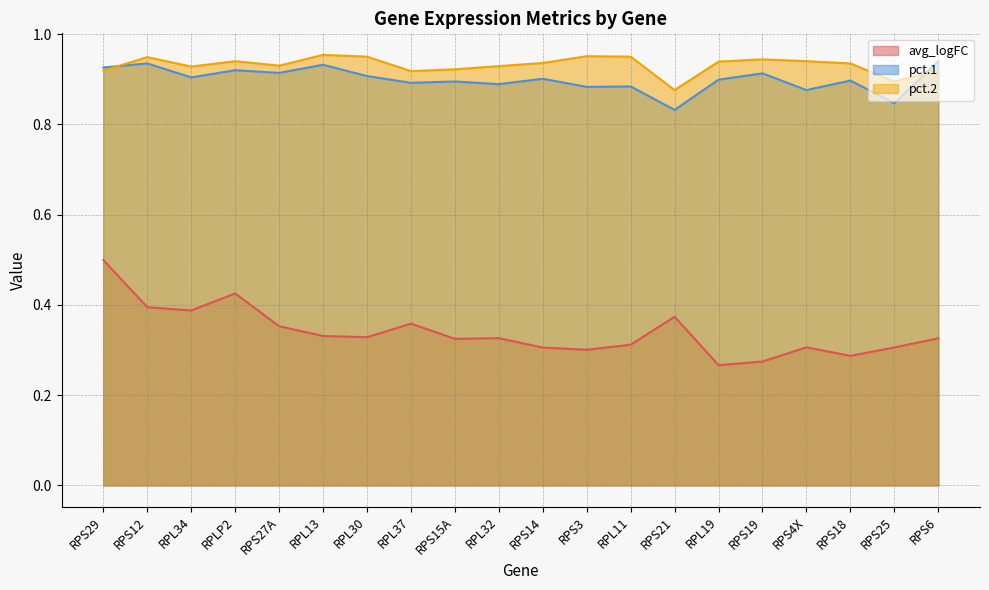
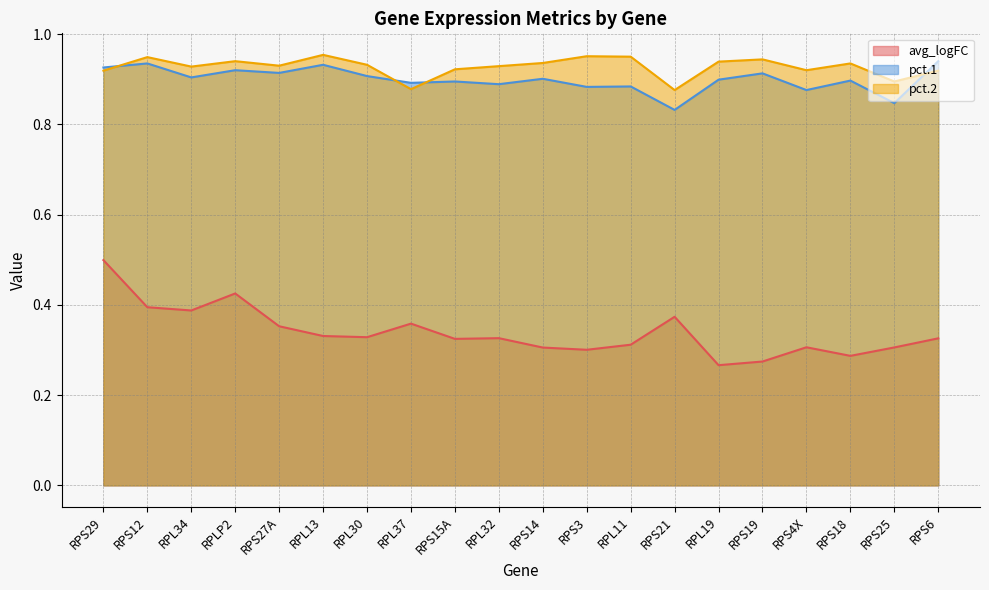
  {
    "avg_logFC": {
      "RPS29": 0.50,
      "RPS12": 0.39,
      "RPL34": 0.39,
      "RPLP2": 0.43,
      "RPS27A": 0.35,
      "RPL13": 0.33,
      "RPL30": 0.33,
      "RPL37": 0.36,
      "RPS15A": 0.32,
      "RPL32": 0.33,
      "RPS14": 0.31,
      "RPS3": 0.30,
      "RPL11": 0.31,
      "RPS21": 0.37,
      "RPL19": 0.27,
      "RPS19": 0.27,
      "RPS4X": 0.31,
      "RPS18": 0.29,
      "RPS25": 0.31,
      "RPS6": 0.33
    },
    "pct.1": {
      "RPS29": 0.93,
      "RPS12": 0.94,
      "RPL34": 0.90,
      "RPLP2": 0.92,
      "RPS27A": 0.91,
      "RPL13": 0.93,
      "RPL30": 0.91,
      "RPL37": 0.89,
      "RPS15A": 0.90,
      "RPL32": 0.89,
      "RPS14": 0.90,
      "RPS3": 0.88,
      "RPL11": 0.88,
      "RPS21": 0.83,
      "RPL19": 0.90,
      "RPS19": 0.91,
      "RPS4X": 0.88,
      "RPS18": 0.90,
      "RPS25": 0.85
    },
    "pct.2": {
      "RPS29": 0.92,
      "RPS12": 0.95,
      "RPL34": 0.93,
      "RPLP2": 0.94,
      "RPS27A": 0.93,
      "RPL13": 0.95,
-     "RPL30": 0.95,
-     "RPL37": 0.92,
+     "RPL30": 0.93,
+     "RPL37": 0.88,
      "RPS15A": 0.92,
      "RPL32": 0.93,
      "RPS14": 0.94,
      "RPS3": 0.95,
      "RPL11": 0.95,
      "RPS21": 0.88,
      "RPL19": 0.94,
      "RPS19": 0.94,
-     "RPS4X": 0.94,
+     "RPS4X": 0.92,
      "RPS18": 0.94
    }
  }
